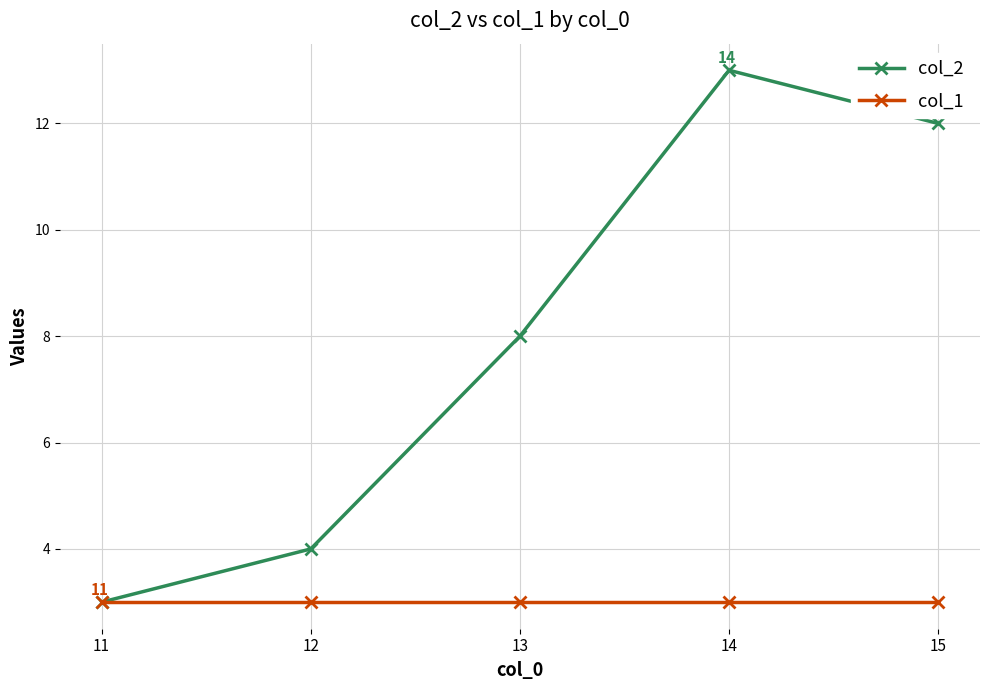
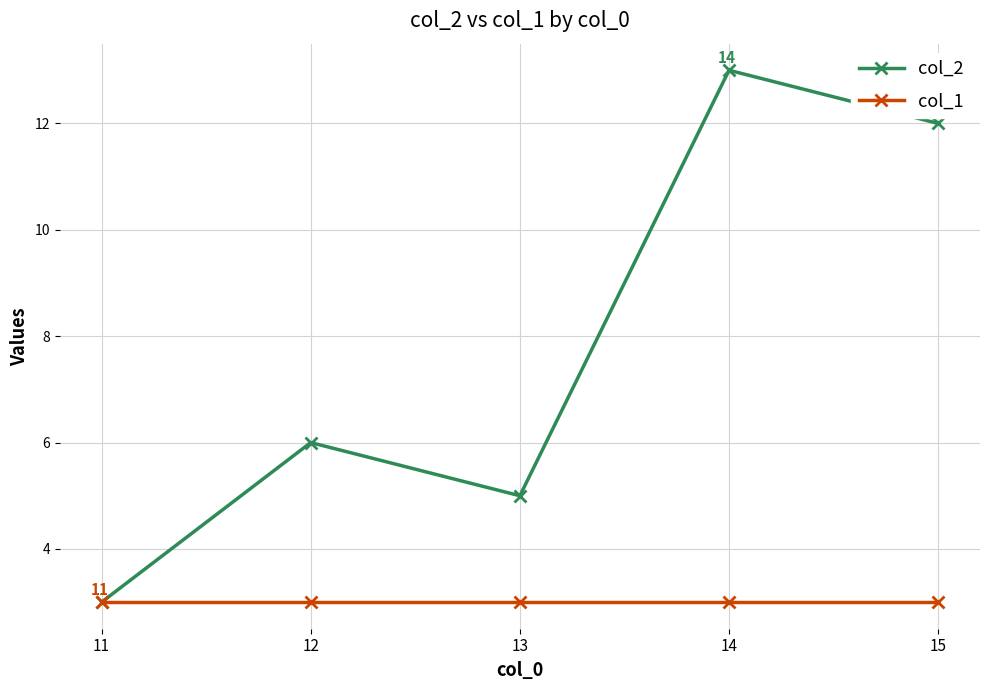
  {
    "col_2": {
-     "12": 4,
-     "13": 8,
+     "12": 6,
+     "13": 5,
      "15": 12
    },
    "col_1": {
      "12": 3,
      "13": 3,
      "14": 3,
      "15": 3
    }
  }
